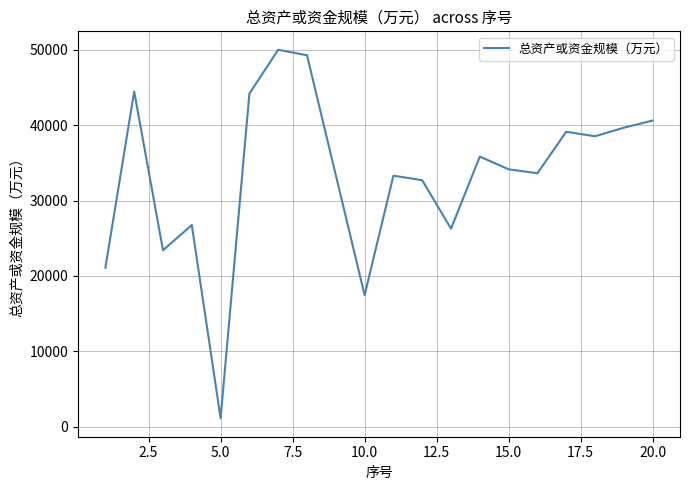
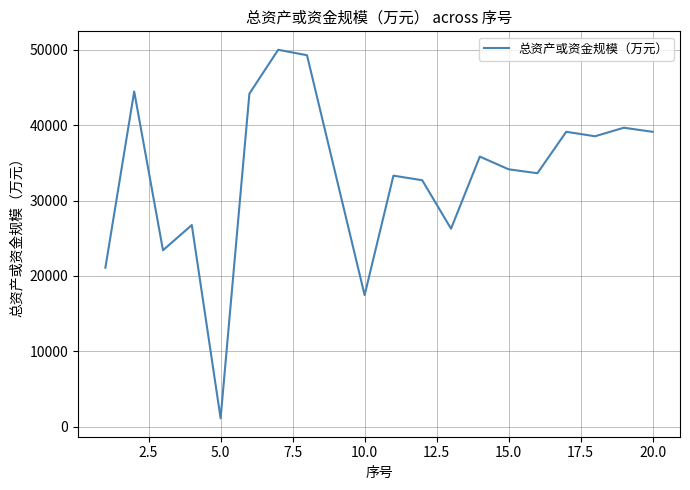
  {
    "5.0": 1000,
    "10.0": 17000,
    "15.0": 34000,
-   "20.0": 41000
+   "20.0": 39000
  }
